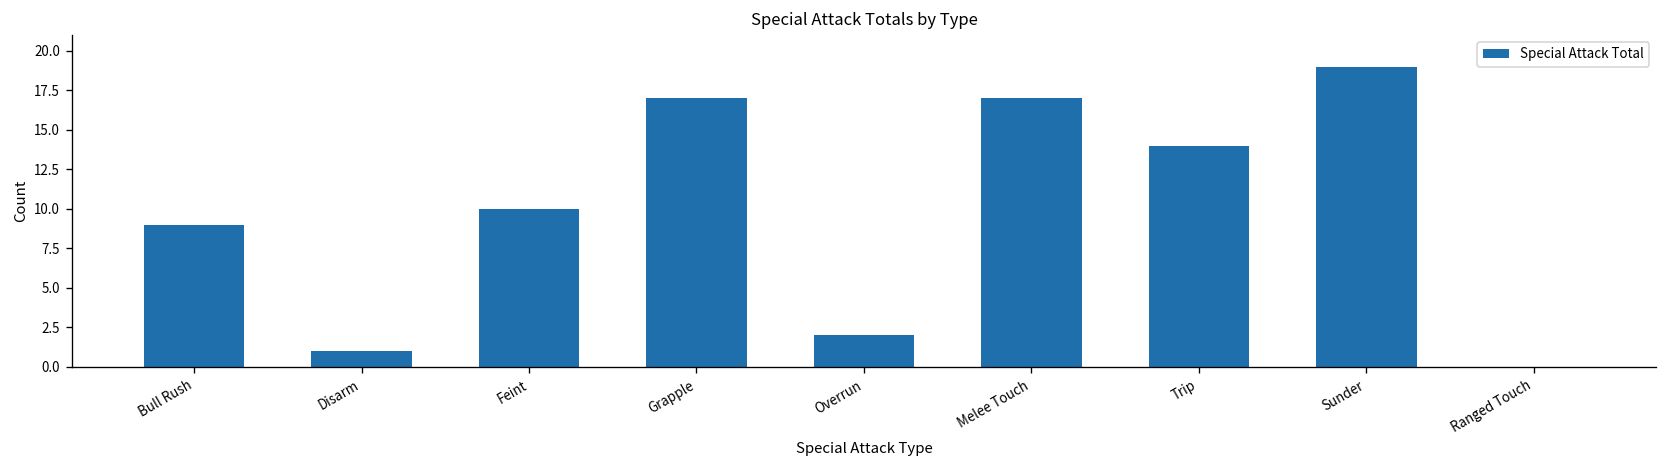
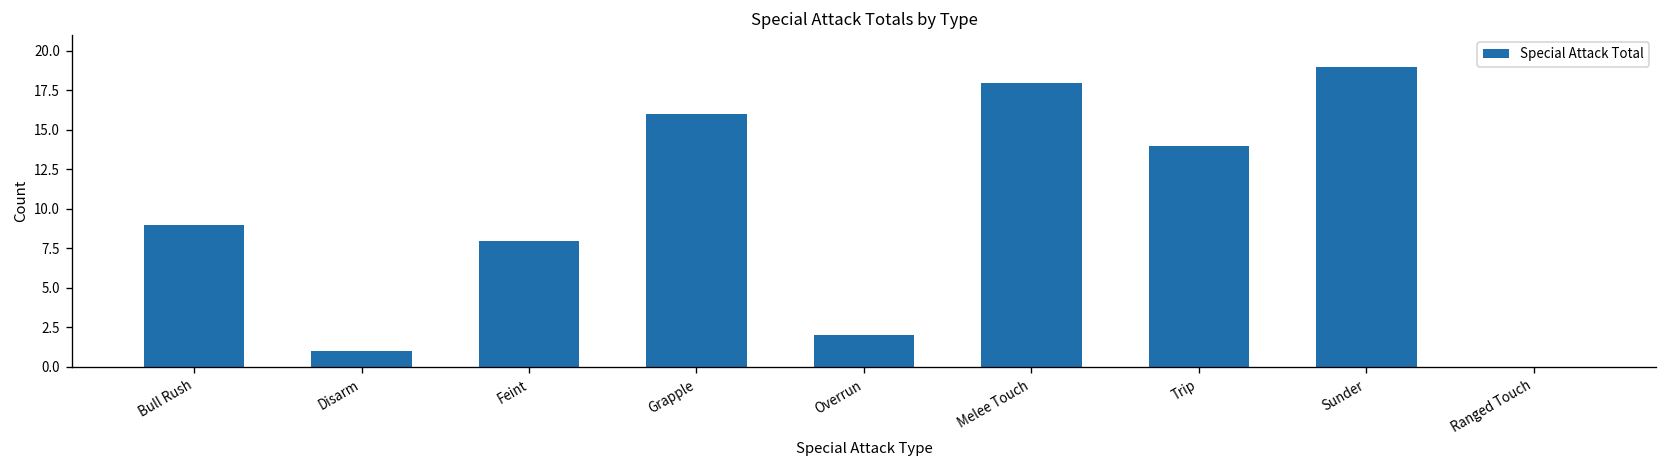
  {
    "Bull Rush": 9,
    "Disarm": 1,
-   "Feint": 10,
-   "Grapple": 17,
+   "Feint": 8,
+   "Grapple": 16,
    "Overrun": 2,
-   "Melee Touch": 17,
+   "Melee Touch": 18,
    "Trip": 14,
    "Sunder": 19,
    "Ranged Touch": 0
  }
